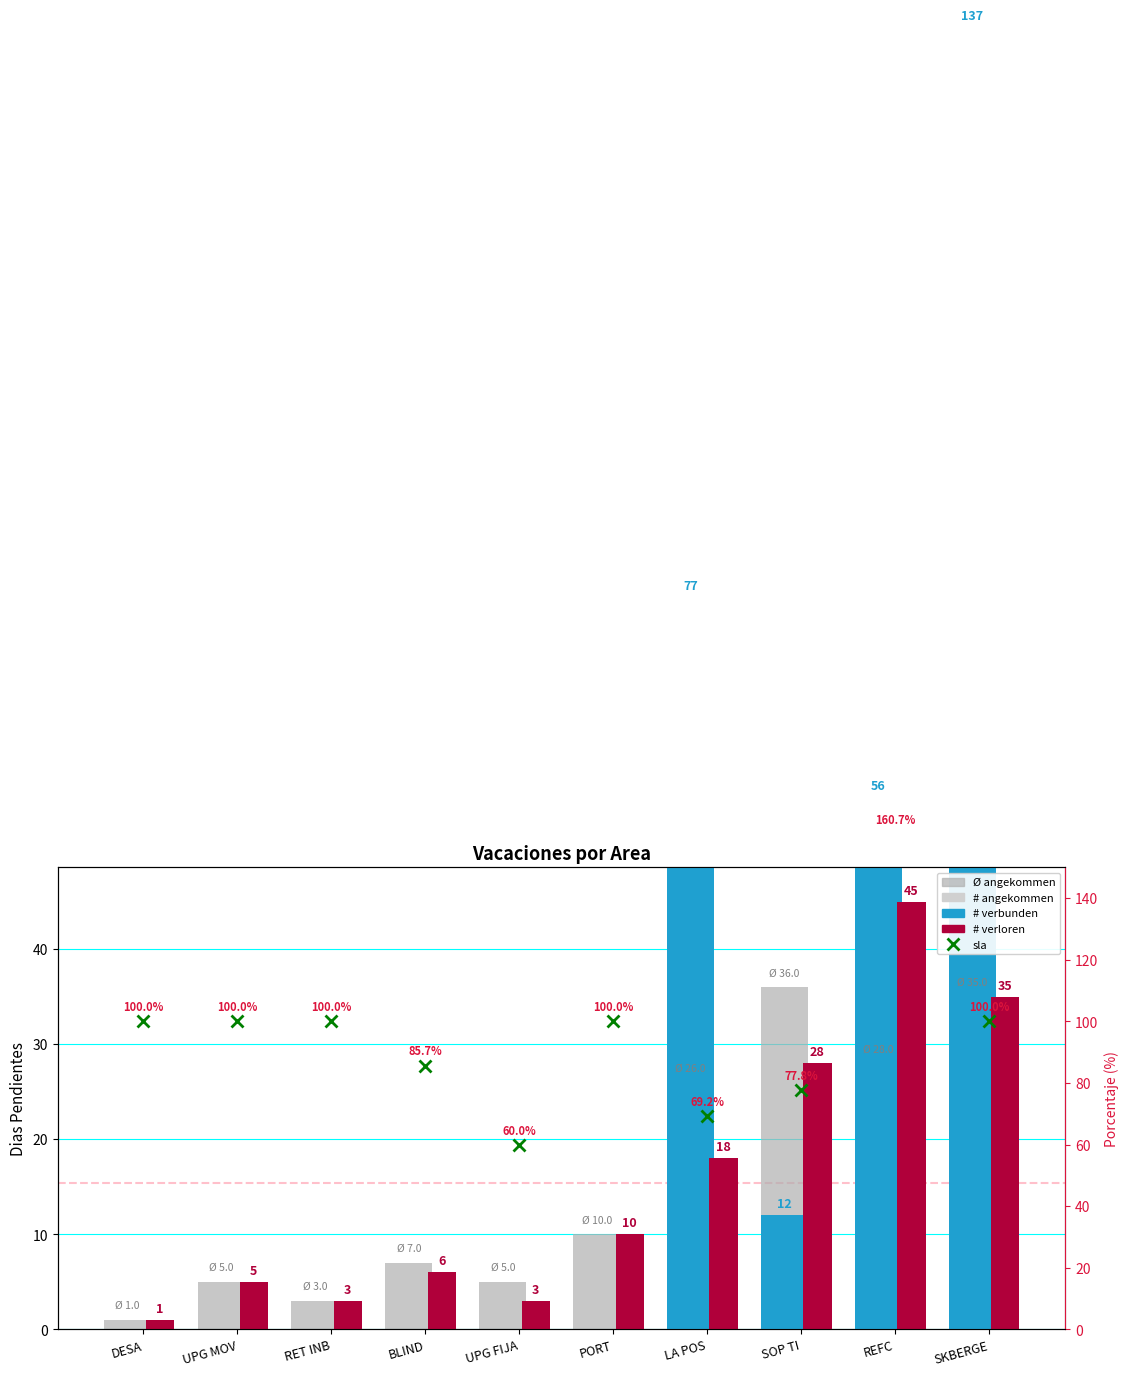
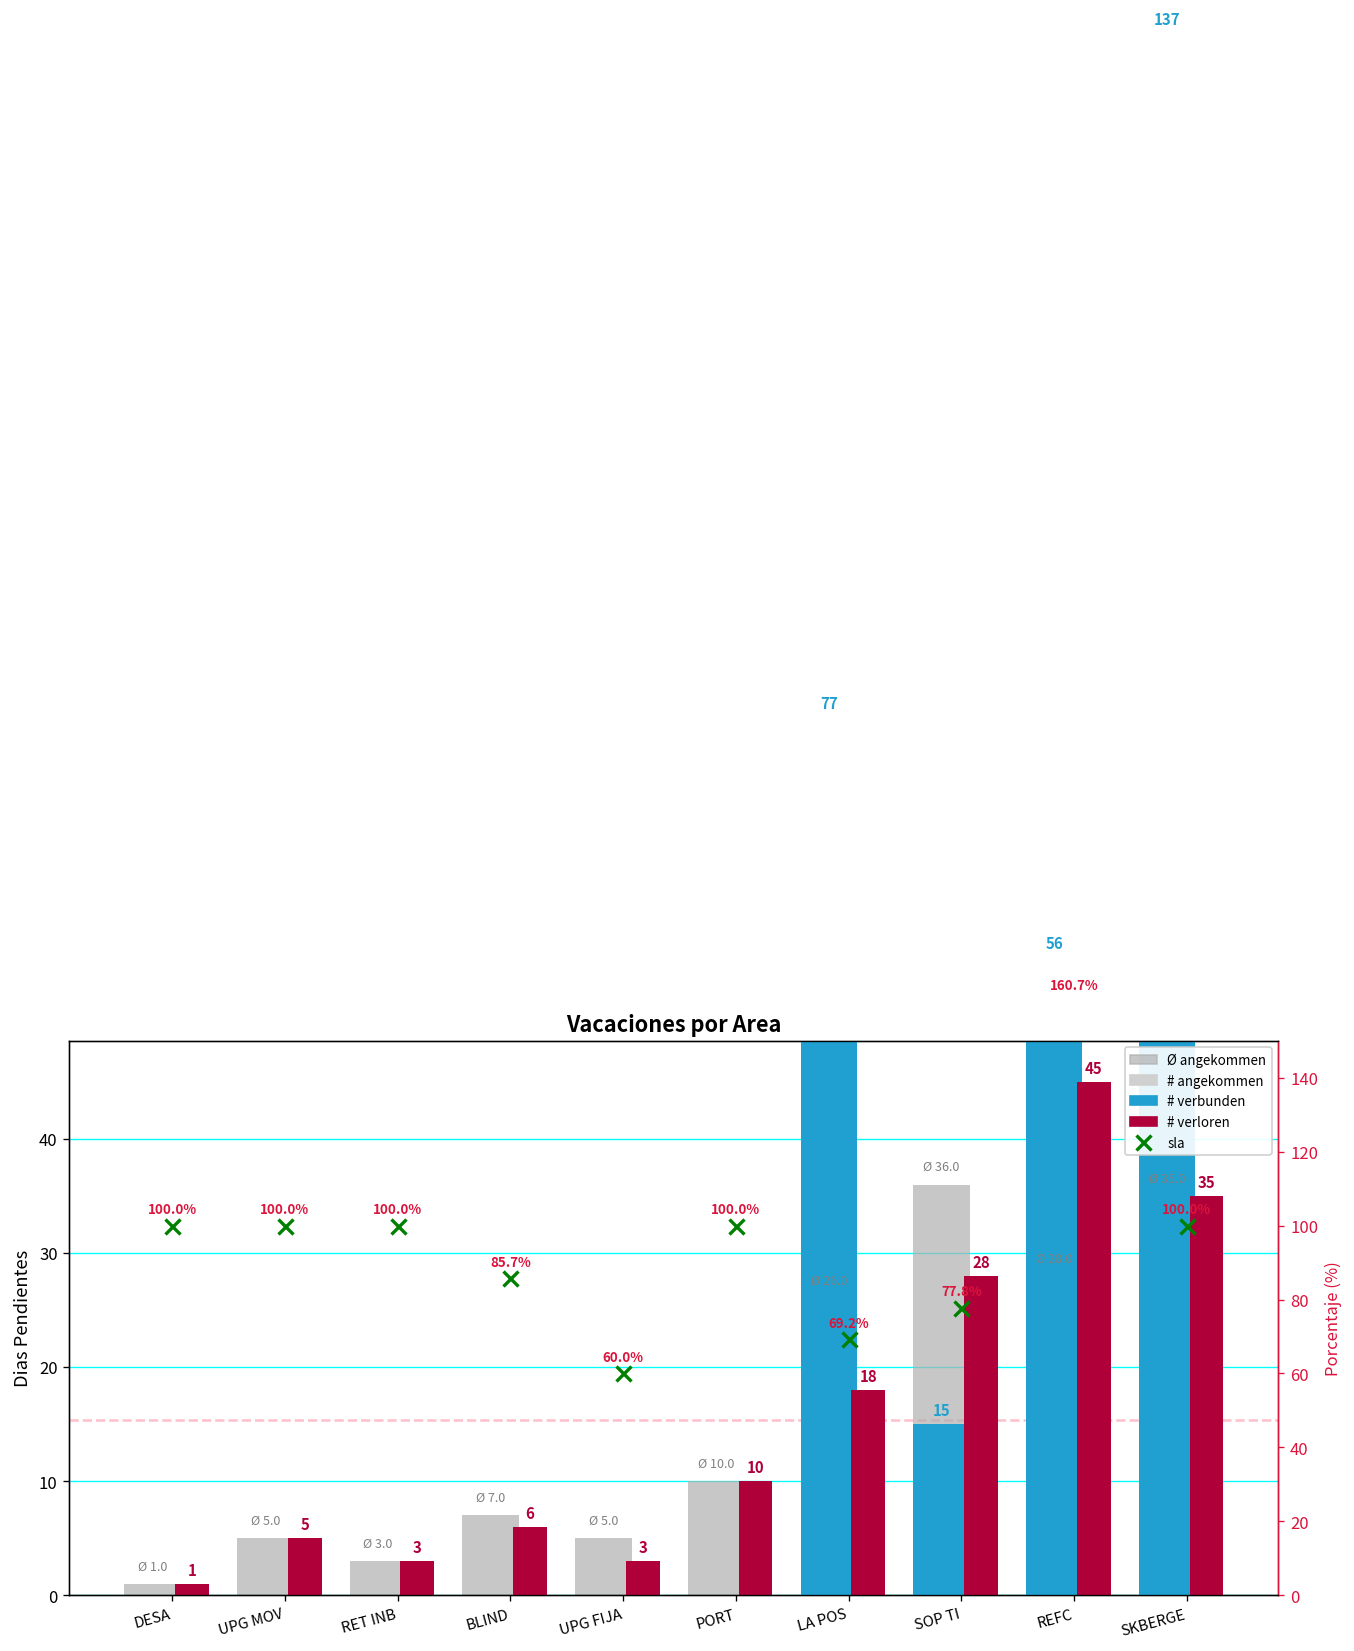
  {
    "Ø angekommen": {
      "DESA": "1.0",
      "UPG MOV": "5.0",
      "RET INB": "3.0",
      "BLIND": "7.0",
      "UPG FIJA": "5.0",
      "PORT": "10.0",
      "SOP TI": "36.0"
    },
    "# verbunden": {
-     "SOP TI": "12"
+     "SOP TI": "15"
    },
    "# verloren": {
      "DESA": "1",
      "UPG MOV": "5",
      "RET INB": "3",
      "BLIND": "6",
      "UPG FIJA": "3",
      "PORT": "10",
      "LA POS": "18",
      "SOP TI": "28",
      "REFC": "45",
      "SKBERGE": "35"
    },
    "sla": {
      "DESA": "100.0%",
      "UPG MOV": "100.0%",
      "RET INB": "100.0%",
      "BLIND": "85.7%",
      "UPG FIJA": "60.0%",
      "PORT": "100.0%",
      "LA POS": "69.2%",
      "SOP TI": "77.8%",
      "SKBERGE": "100.0%"
    }
  }
